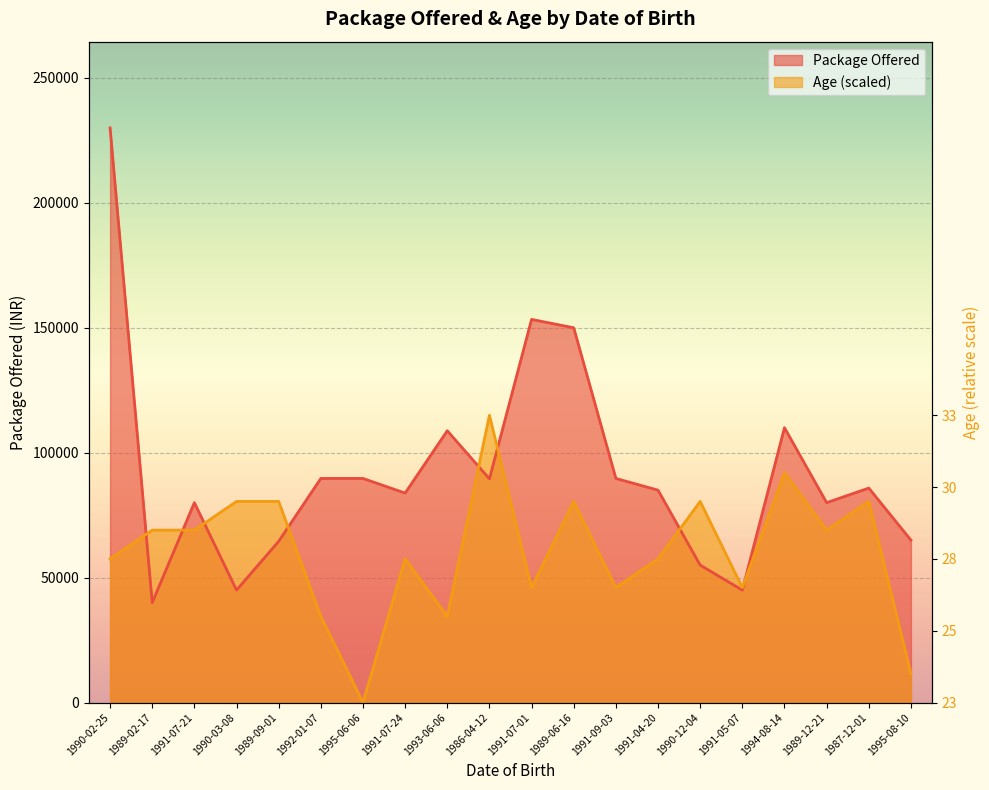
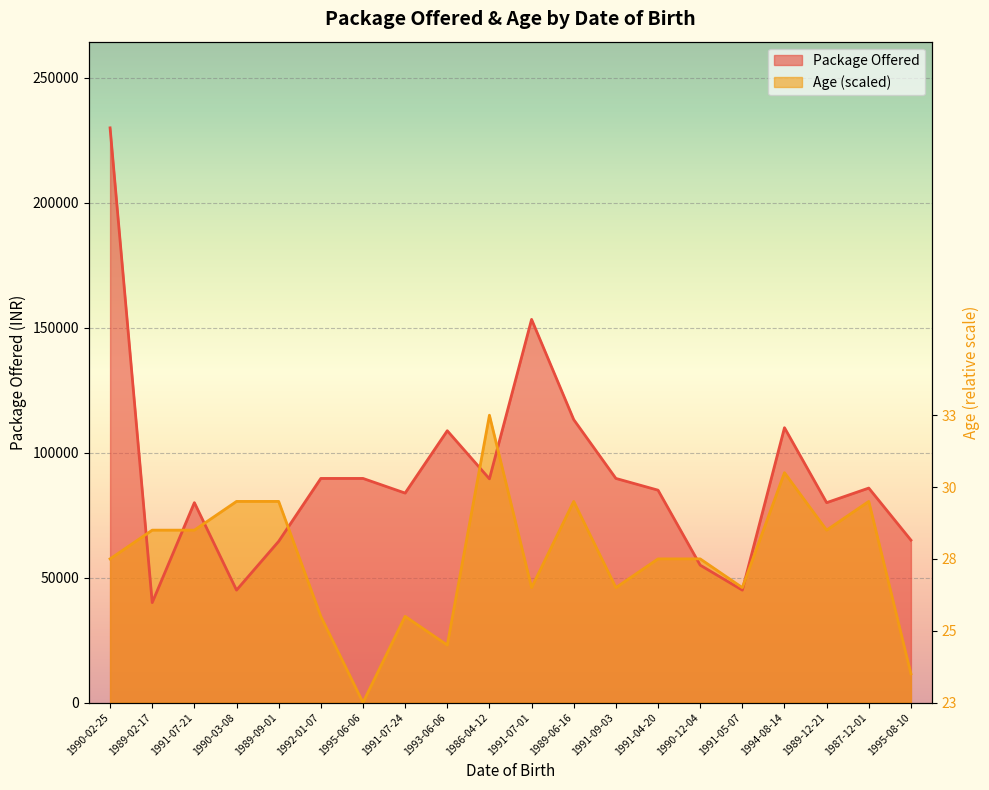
  {
    "Package Offered": {
      "1990-02-25": 230000,
      "1989-02-17": 40000,
      "1991-07-21": 80000,
      "1990-03-08": 45000,
      "1989-09-01": 65000,
      "1992-01-07": 90000,
      "1995-06-06": 90000,
      "1991-07-24": 84000,
      "1993-06-06": 109000,
      "1986-04-12": 90000,
      "1991-07-01": 153000,
-     "1989-06-16": 150000,
+     "1989-06-16": 113000,
      "1991-09-03": 90000,
      "1991-04-20": 85000,
      "1990-12-04": 55000,
      "1994-08-14": 110000,
      "1989-12-21": 80000,
      "1987-12-01": 86000,
      "1995-08-10": 65000
    },
    "Age (scaled)": {
      "1990-02-25": 58000,
      "1989-02-17": 69000,
      "1991-07-21": 69000,
      "1990-03-08": 81000,
      "1989-09-01": 81000,
      "1992-01-07": 35000,
      "1995-06-06": 0,
-     "1991-07-24": 58000,
-     "1993-06-06": 35000,
+     "1991-07-24": 35000,
+     "1993-06-06": 23000,
      "1986-04-12": 115000,
      "1991-07-01": 46000,
      "1989-06-16": 81000,
      "1991-09-03": 46000,
      "1991-04-20": 58000,
-     "1990-12-04": 81000,
+     "1990-12-04": 58000,
      "1994-08-14": 92000,
      "1989-12-21": 69000,
      "1987-12-01": 81000,
      "1995-08-10": 12000
    }
  }
